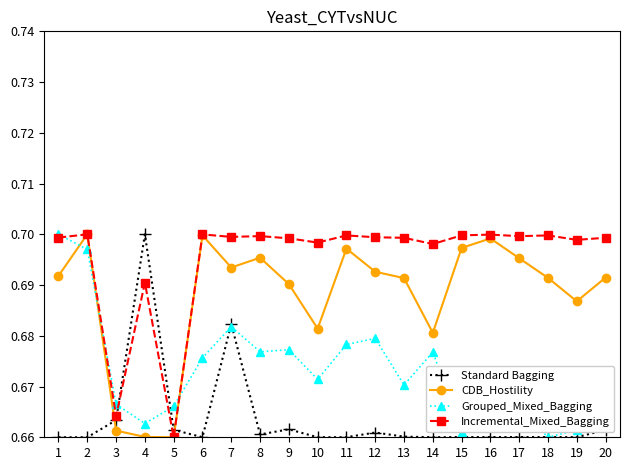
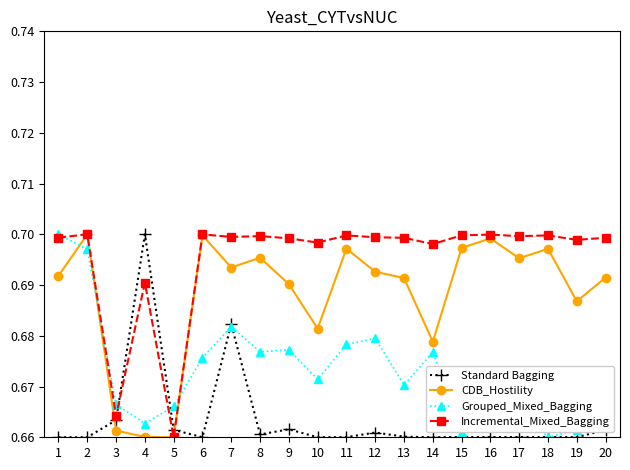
  {
    "Standard Bagging": {
      "1": 0.660,
      "2": 0.660,
      "3": 0.663,
      "4": 0.700,
      "5": 0.661,
      "6": 0.660,
      "8": 0.661,
      "9": 0.662,
      "10": 0.660,
      "11": 0.660,
      "12": 0.661,
      "13": 0.660,
      "14": 0.660,
      "15": 0.660,
      "16": 0.660,
      "17": 0.660,
      "19": 0.660
    },
    "CDB_Hostility": {
      "1": 0.692,
      "3": 0.661,
      "4": 0.660,
      "7": 0.693,
      "8": 0.695,
      "9": 0.690,
      "10": 0.681,
      "11": 0.697,
      "12": 0.693,
      "13": 0.691,
-     "14": 0.681,
+     "14": 0.679,
      "15": 0.697,
      "16": 0.699,
      "17": 0.695,
-     "18": 0.691,
+     "18": 0.697,
      "19": 0.687,
      "20": 0.691
    },
    "Grouped_Mixed_Bagging": {
      "1": 0.700,
      "2": 0.697,
      "3": 0.667,
      "4": 0.663,
      "5": 0.666,
      "6": 0.676,
      "8": 0.677,
      "9": 0.677,
      "10": 0.671,
      "11": 0.678,
      "12": 0.679,
      "13": 0.670,
      "14": 0.677
    },
    "Incremental_Mixed_Bagging": {
      "1": 0.699,
      "3": 0.664,
      "4": 0.690,
      "7": 0.699,
      "8": 0.700,
      "9": 0.699,
      "10": 0.698,
      "11": 0.700,
      "12": 0.699,
      "13": 0.699,
      "14": 0.698,
      "15": 0.700,
      "16": 0.700,
      "17": 0.700,
      "18": 0.700,
      "19": 0.699,
      "20": 0.699
    }
  }
